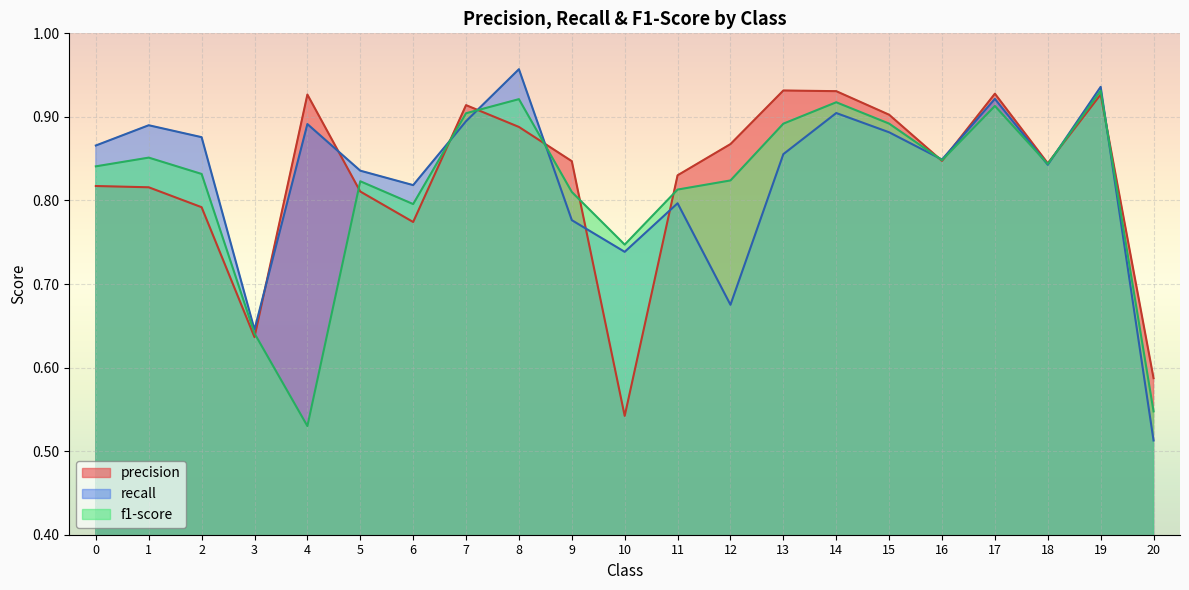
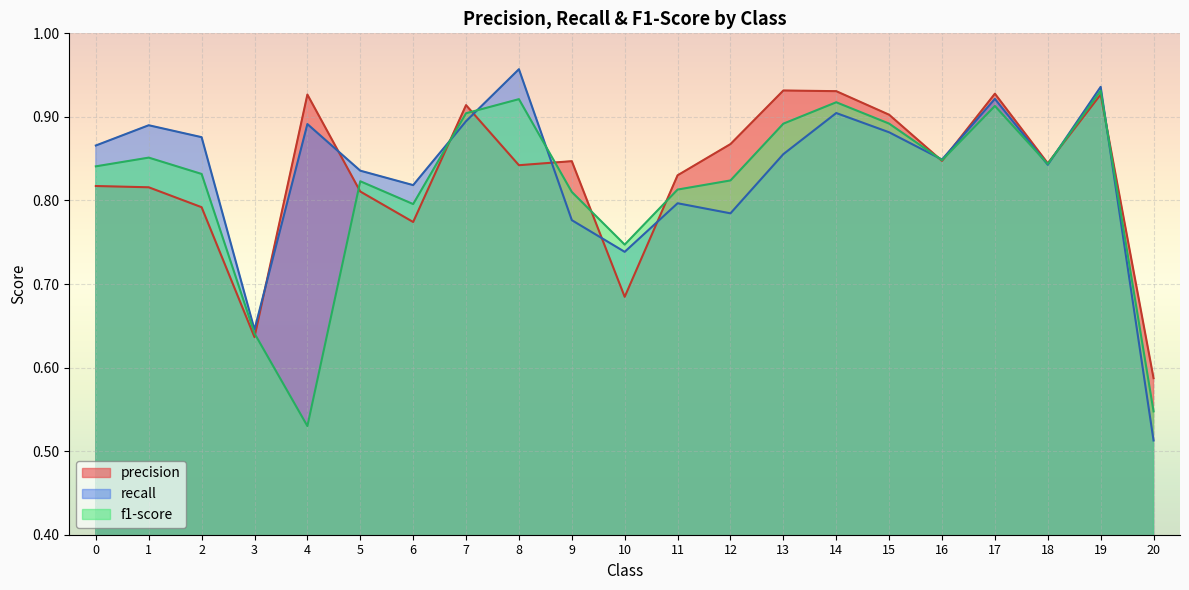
  {
    "precision": {
      "0": 0.82,
      "1": 0.82,
      "2": 0.79,
      "3": 0.64,
      "4": 0.93,
      "5": 0.81,
      "6": 0.77,
      "7": 0.91,
-     "8": 0.89,
+     "8": 0.84,
      "9": 0.85,
-     "10": 0.54,
+     "10": 0.68,
      "11": 0.83,
      "12": 0.87,
      "13": 0.93,
      "14": 0.93,
      "15": 0.90,
      "17": 0.93,
      "19": 0.93,
      "20": 0.59
    },
    "recall": {
      "0": 0.87,
      "1": 0.89,
      "2": 0.88,
      "3": 0.65,
      "4": 0.89,
      "5": 0.84,
      "6": 0.82,
      "7": 0.89,
      "8": 0.96,
      "9": 0.78,
      "10": 0.74,
      "11": 0.80,
-     "12": 0.68,
+     "12": 0.78,
      "13": 0.86,
      "14": 0.90,
      "15": 0.88,
      "17": 0.92,
      "19": 0.94,
      "20": 0.51
    },
    "f1-score": {
      "0": 0.84,
      "1": 0.85,
      "2": 0.83,
      "3": 0.64,
      "4": 0.53,
      "5": 0.82,
      "6": 0.80,
      "7": 0.90,
      "8": 0.92,
      "9": 0.81,
      "10": 0.75,
      "11": 0.81,
      "12": 0.82,
      "13": 0.89,
      "14": 0.92,
      "15": 0.89,
      "17": 0.91,
      "19": 0.93,
      "20": 0.55
    }
  }
